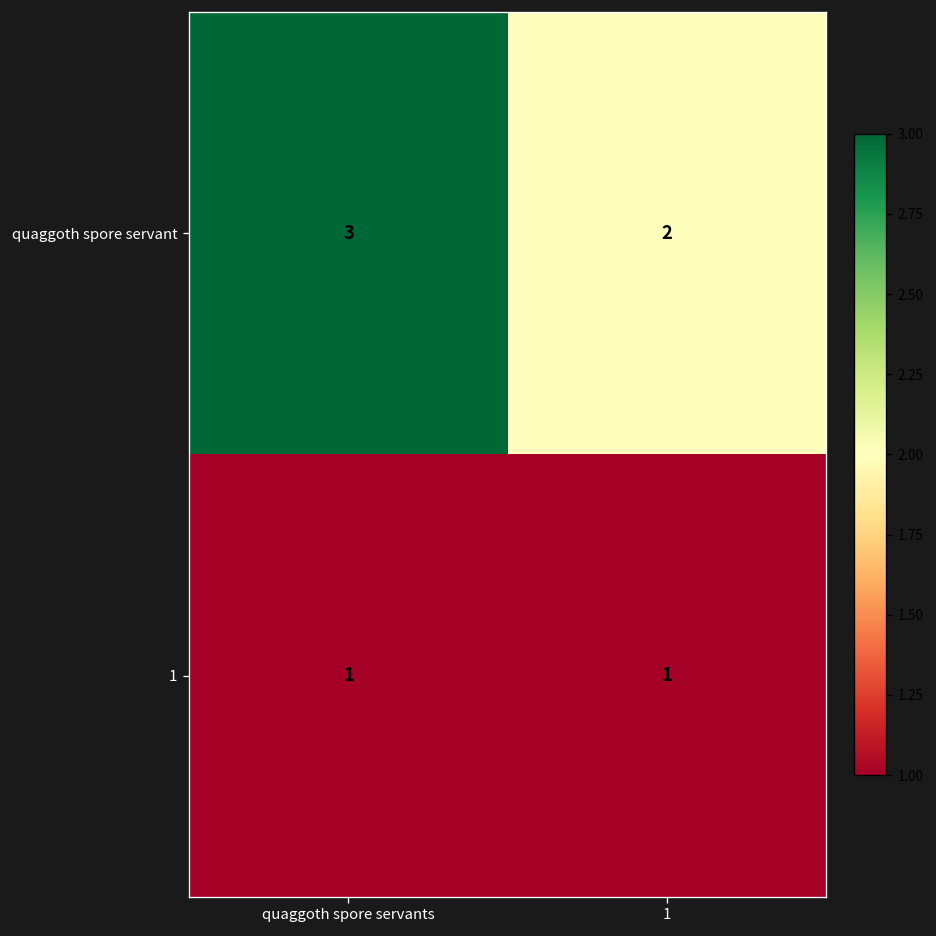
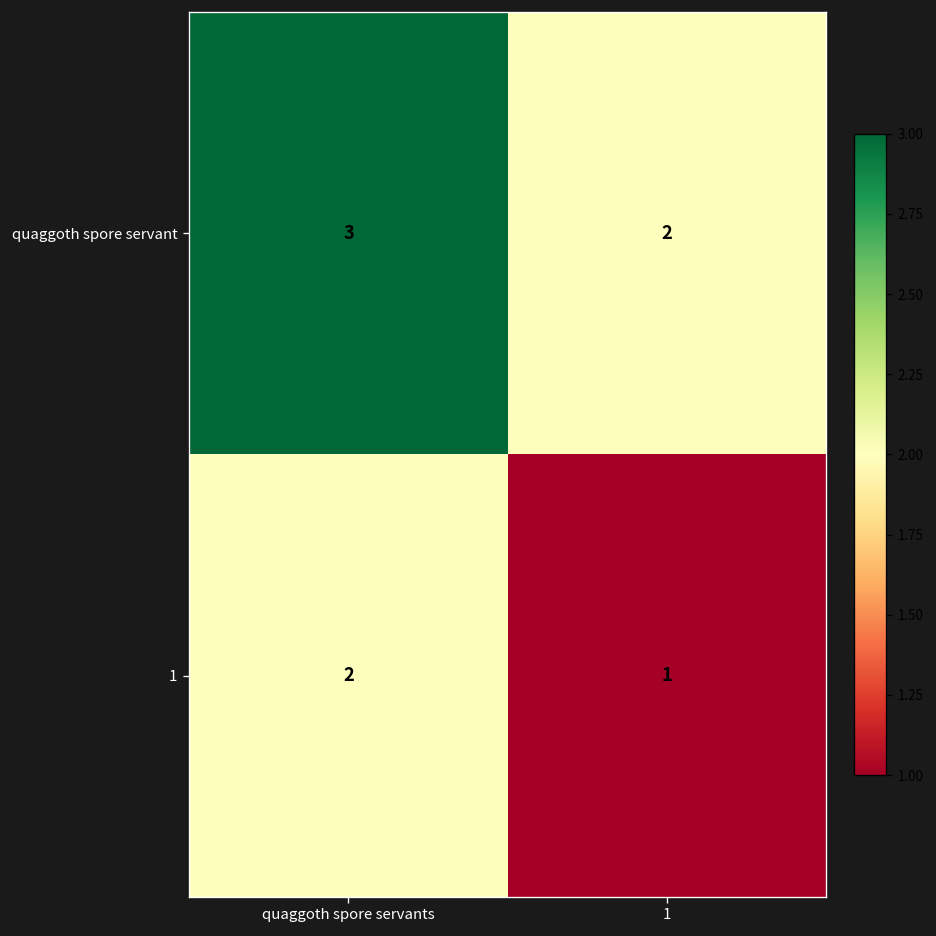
  {
    "quaggoth spore servant": {
      "quaggoth spore servants": 3,
      "1": 2
    },
    "1": {
-     "quaggoth spore servants": 1,
+     "quaggoth spore servants": 2,
      "1": 1
    }
  }
